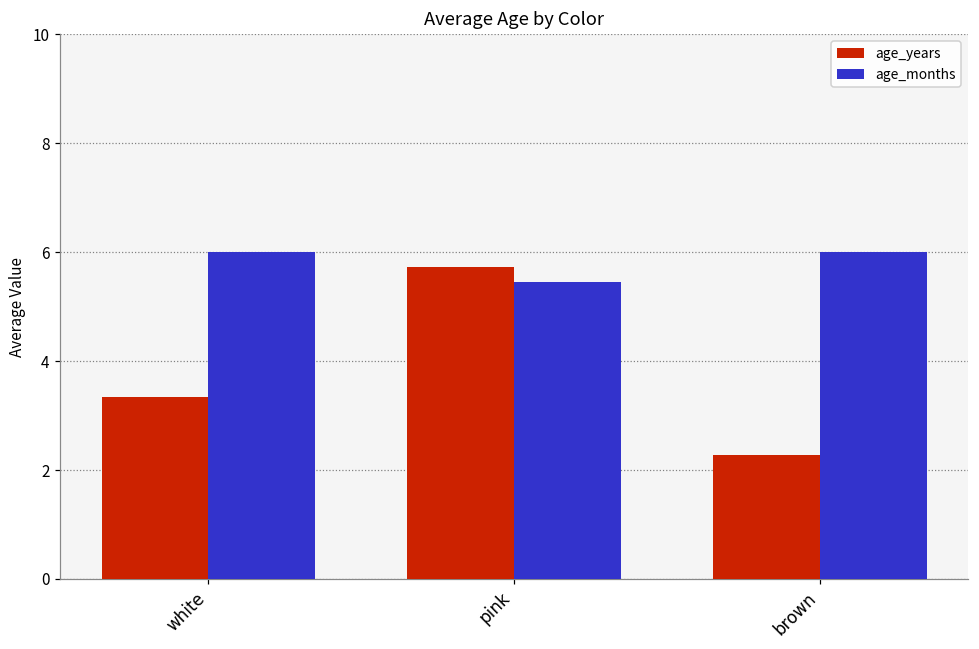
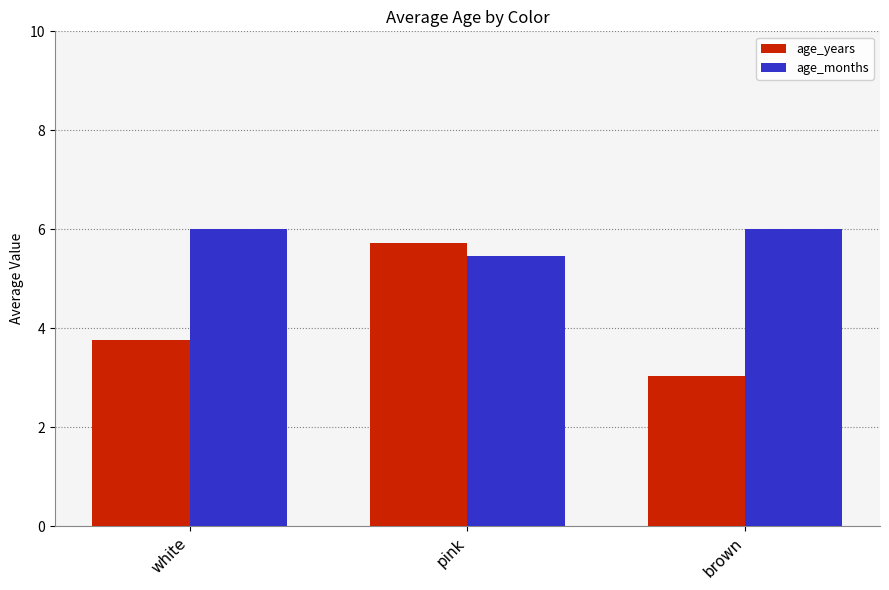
  {
    "age_years": {
-     "white": 3.3,
+     "white": 3.8,
      "pink": 5.7,
-     "brown": 2.3
+     "brown": 3.0
    },
    "age_months": {
      "white": 6.0,
      "pink": 5.5,
      "brown": 6.0
    }
  }
